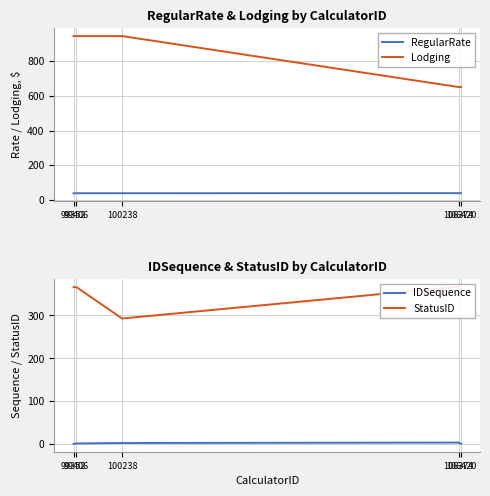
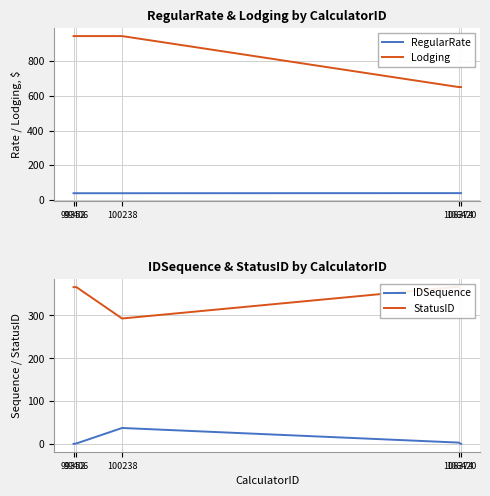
  {
    "RegularRate & Lodging by CalculatorID": {
      "RegularRate": {
        "100238": 40
      },
      "Lodging": {
        "100238": 950
      }
    },
    "IDSequence & StatusID by CalculatorID": {
      "IDSequence": {
-       "100238": 0
+       "100238": 40
      },
      "StatusID": {
        "100238": 290
      }
    }
  }
